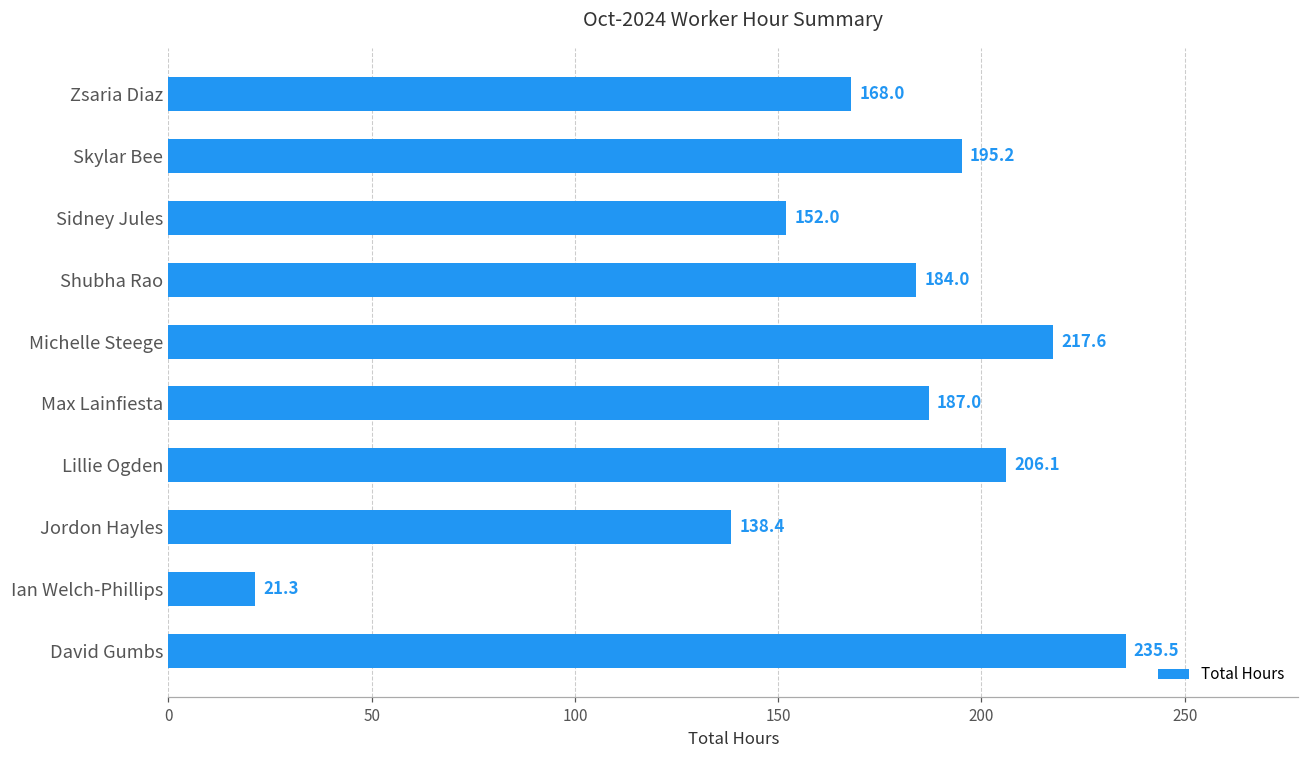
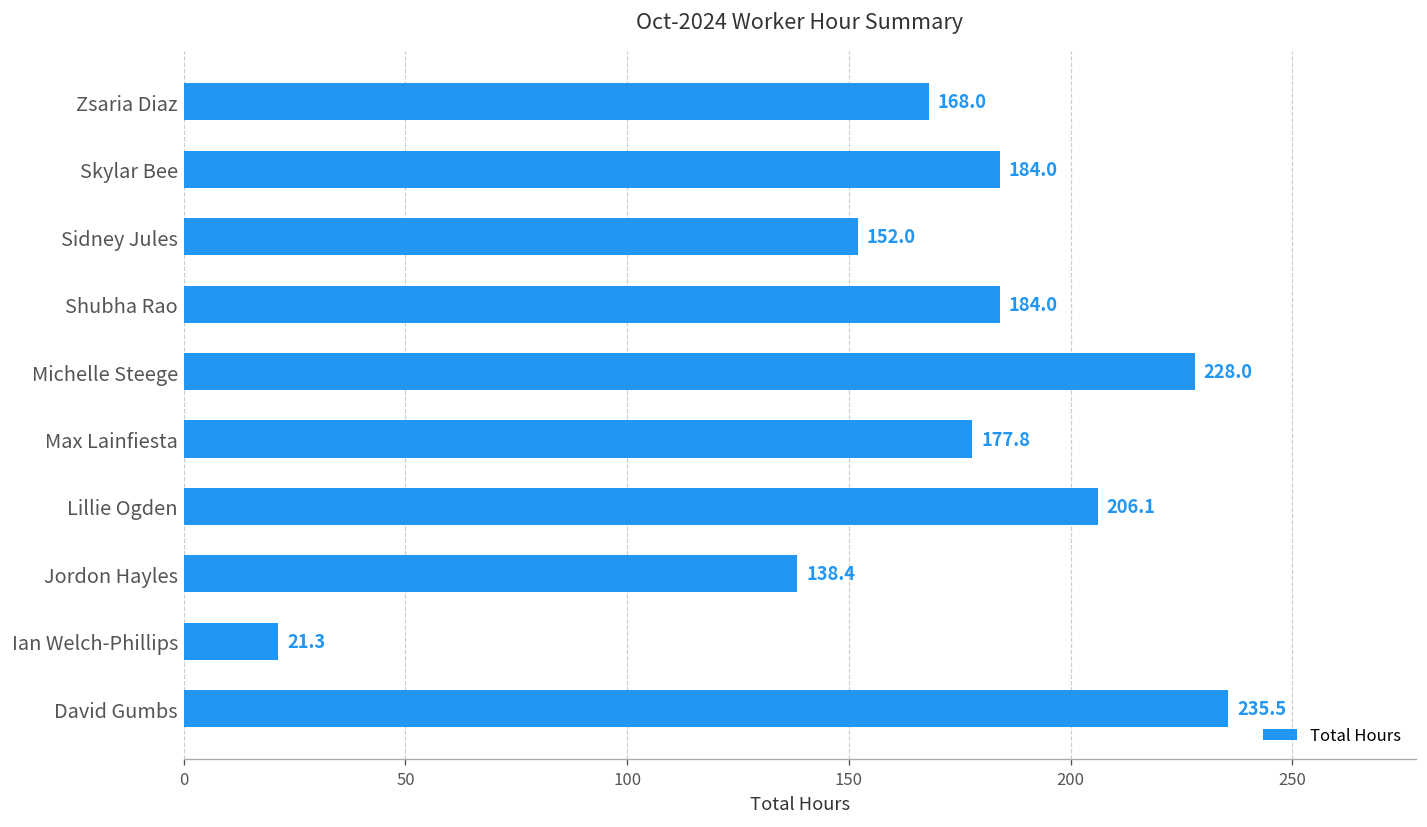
  {
    "Zsaria Diaz": 168.0,
-   "Skylar Bee": 195.2,
+   "Skylar Bee": 184.0,
    "Sidney Jules": 152.0,
    "Shubha Rao": 184.0,
-   "Michelle Steege": 217.6,
-   "Max Lainfiesta": 187.0,
+   "Michelle Steege": 228.0,
+   "Max Lainfiesta": 177.8,
    "Lillie Ogden": 206.1,
    "Jordon Hayles": 138.4,
    "Ian Welch-Phillips": 21.3,
    "David Gumbs": 235.5
  }
